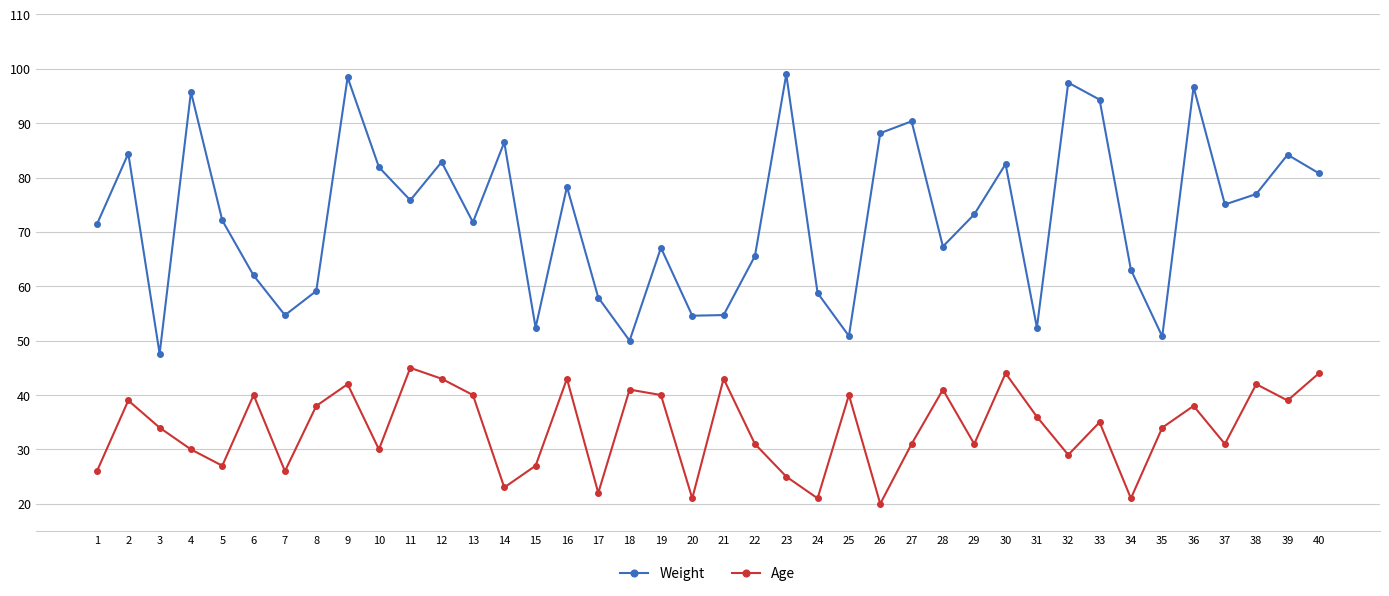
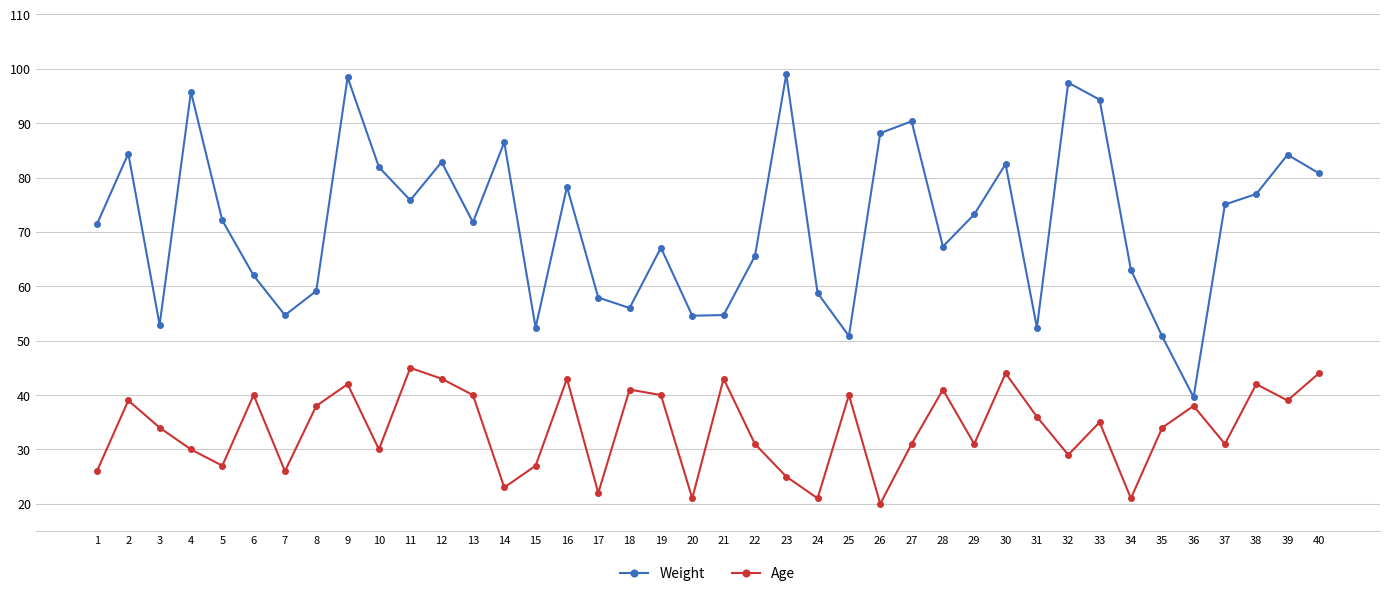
  {
    "Weight": {
      "1": 71,
      "2": 84,
-     "3": 48,
+     "3": 53,
      "4": 96,
      "5": 72,
      "6": 62,
      "7": 55,
      "8": 59,
      "9": 98,
      "10": 82,
      "11": 76,
      "12": 83,
      "13": 72,
      "14": 87,
      "15": 52,
      "16": 78,
      "17": 58,
-     "18": 50,
+     "18": 56,
      "19": 67,
      "20": 55,
      "21": 55,
      "22": 66,
      "23": 99,
      "24": 59,
      "25": 51,
      "26": 88,
      "27": 90,
      "28": 67,
      "29": 73,
      "30": 82,
      "31": 52,
      "32": 97,
      "33": 94,
      "34": 63,
      "35": 51,
-     "36": 97,
+     "36": 40,
      "37": 75,
      "38": 77,
      "39": 84,
      "40": 81
    },
    "Age": {
      "1": 26,
      "2": 39,
      "3": 34,
      "4": 30,
      "5": 27,
      "6": 40,
      "7": 26,
      "8": 38,
      "9": 42,
      "10": 30,
      "11": 45,
      "12": 43,
      "13": 40,
      "14": 23,
      "15": 27,
      "16": 43,
      "17": 22,
      "18": 41,
      "19": 40,
      "20": 21,
      "21": 43,
      "22": 31,
      "23": 25,
      "24": 21,
      "25": 40,
      "26": 20,
      "27": 31,
      "28": 41,
      "29": 31,
      "30": 44,
      "31": 36,
      "32": 29,
      "33": 35,
      "34": 21,
      "35": 34,
      "36": 38,
      "37": 31,
      "38": 42,
      "39": 39,
      "40": 44
    }
  }
